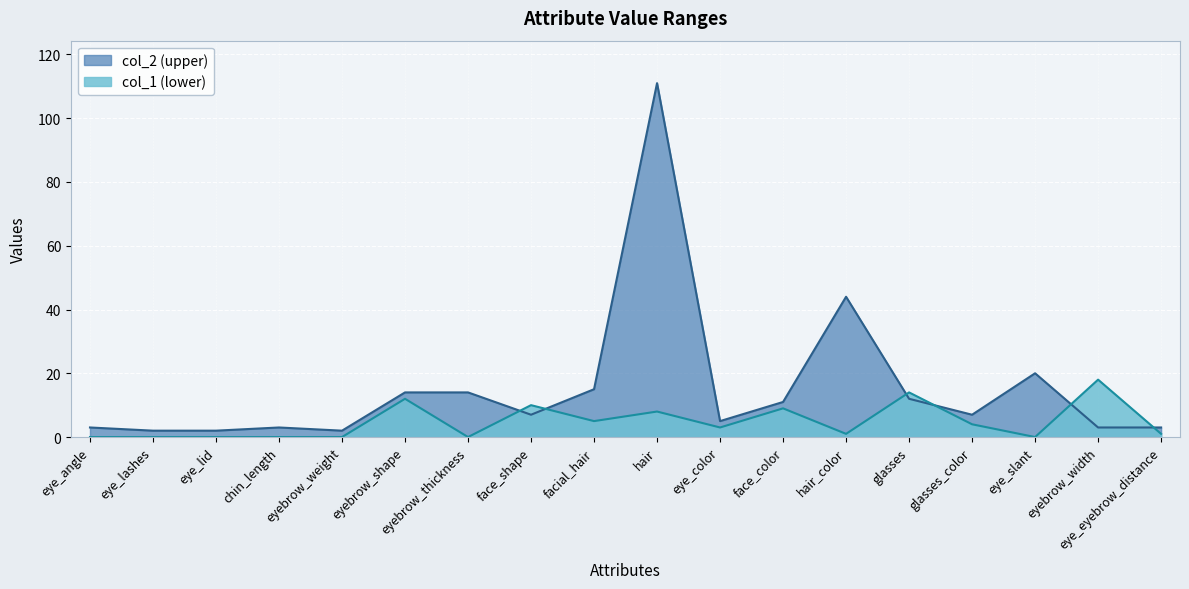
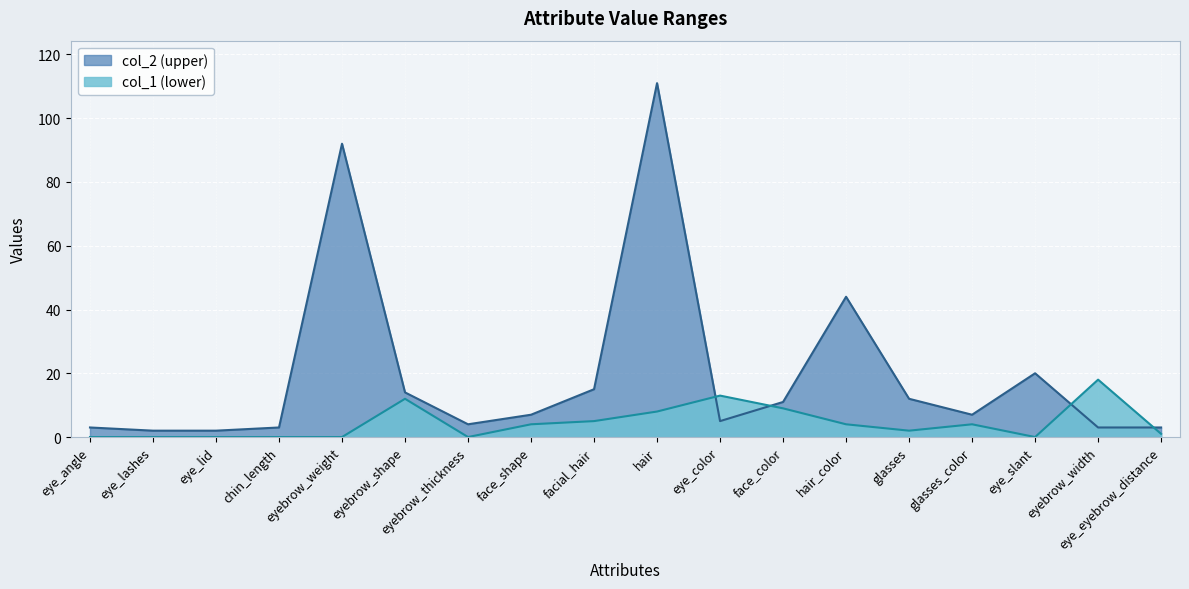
  {
    "col_2 (upper)": {
      "eye_angle": 3,
      "eye_lashes": 2,
      "eye_lid": 2,
      "chin_length": 3,
-     "eyebrow_weight": 2,
+     "eyebrow_weight": 92,
      "eyebrow_shape": 14,
-     "eyebrow_thickness": 14,
+     "eyebrow_thickness": 4,
      "face_shape": 7,
      "facial_hair": 15,
      "hair": 111,
      "eye_color": 5,
      "face_color": 11,
      "hair_color": 44,
      "glasses": 12,
      "glasses_color": 7,
      "eye_slant": 20,
      "eyebrow_width": 3,
      "eye_eyebrow_distance": 3
    },
    "col_1 (lower)": {
      "eye_angle": 0,
      "eye_lashes": 0,
      "eye_lid": 0,
      "chin_length": 0,
      "eyebrow_weight": 0,
      "eyebrow_shape": 12,
      "eyebrow_thickness": 0,
-     "face_shape": 10,
+     "face_shape": 4,
      "facial_hair": 5,
      "hair": 8,
-     "eye_color": 3,
+     "eye_color": 13,
      "face_color": 9,
-     "hair_color": 1,
-     "glasses": 14,
+     "hair_color": 4,
+     "glasses": 2,
      "glasses_color": 4,
      "eye_slant": 0,
      "eyebrow_width": 18,
      "eye_eyebrow_distance": 1
    }
  }
